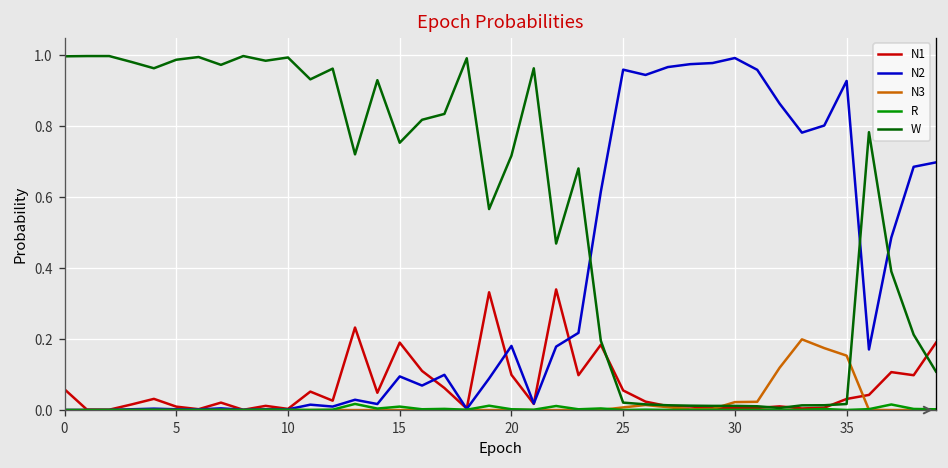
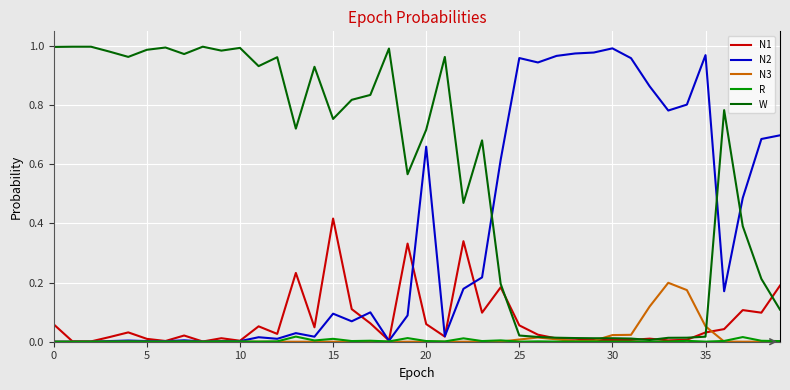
  {
    "N1": {
      "0": 0.06,
-     "15": 0.19,
-     "20": 0.10,
+     "15": 0.42,
+     "20": 0.06,
      "25": 0.06,
      "35": 0.03
    },
    "N2": {
      "15": 0.09,
-     "20": 0.18,
+     "20": 0.66,
      "25": 0.96,
      "30": 0.99,
-     "35": 0.93
+     "35": 0.97
    },
    "N3": {
      "15": 0.00,
      "30": 0.02,
-     "35": 0.15
+     "35": 0.05
    }
  }
